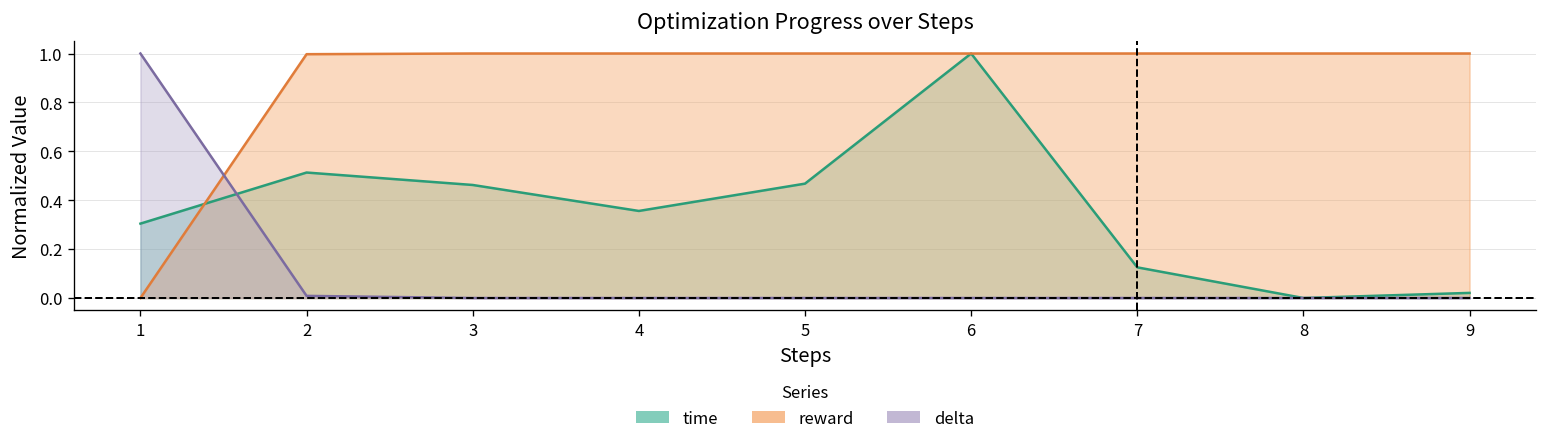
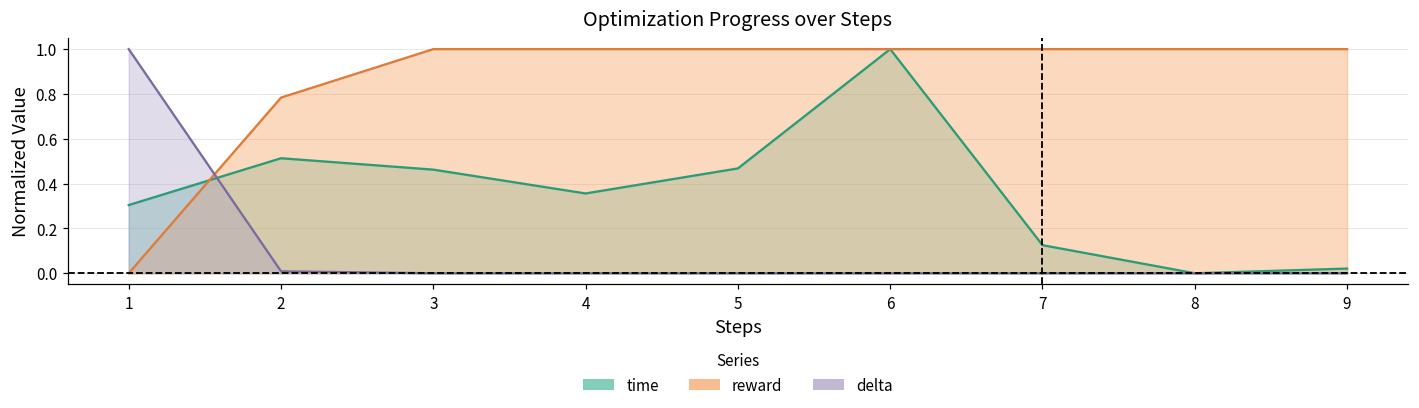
  {
    "reward": {
      "1": 0.00,
-     "2": 1.00,
+     "2": 0.78,
      "3": 1.00,
      "4": 1.00,
      "5": 1.00,
      "7": 1.00,
      "8": 1.00,
      "9": 1.00
    }
  }
